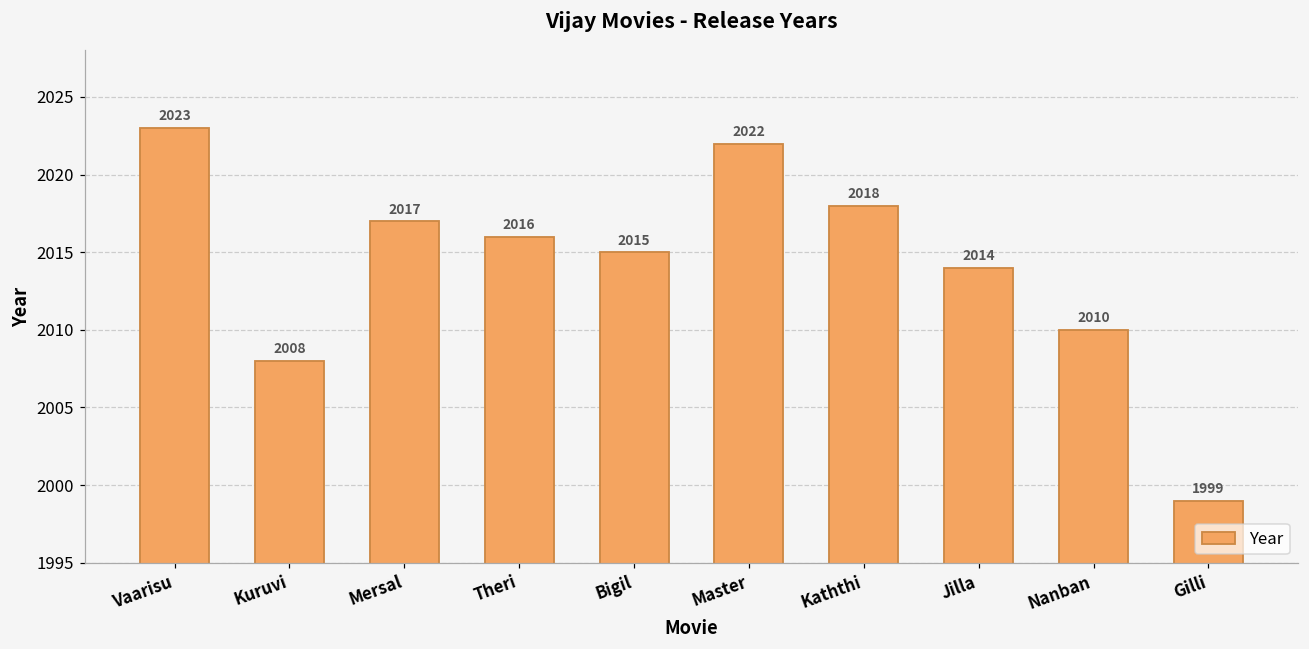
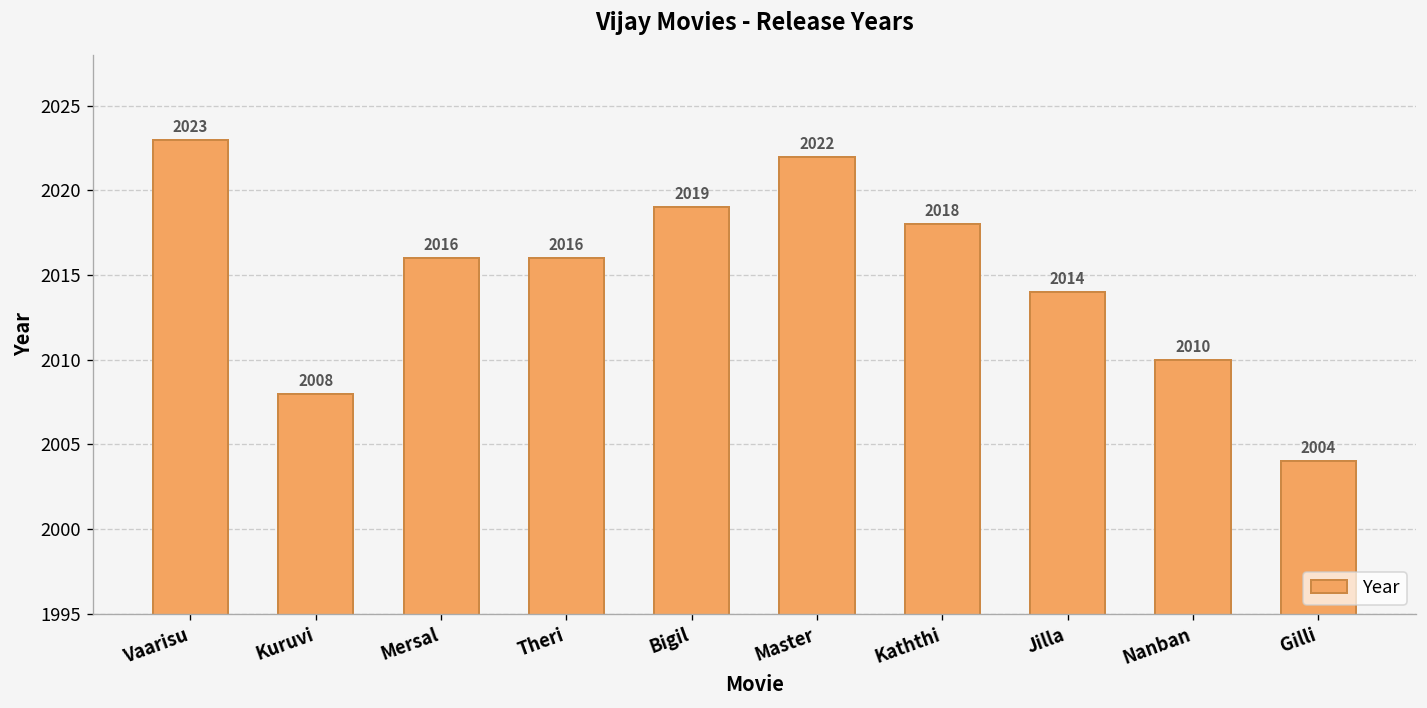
  {
    "Vaarisu": 2023,
    "Kuruvi": 2008,
-   "Mersal": 2017,
+   "Mersal": 2016,
    "Theri": 2016,
-   "Bigil": 2015,
+   "Bigil": 2019,
    "Master": 2022,
    "Kaththi": 2018,
    "Jilla": 2014,
    "Nanban": 2010,
-   "Gilli": 1999
+   "Gilli": 2004
  }
